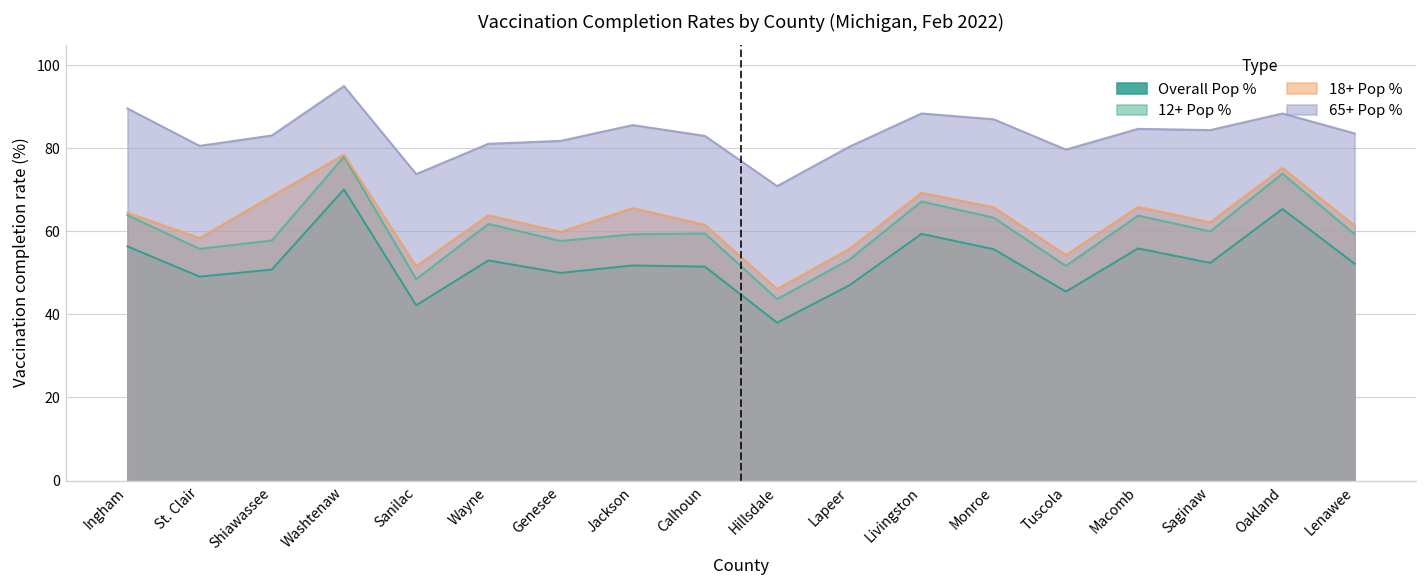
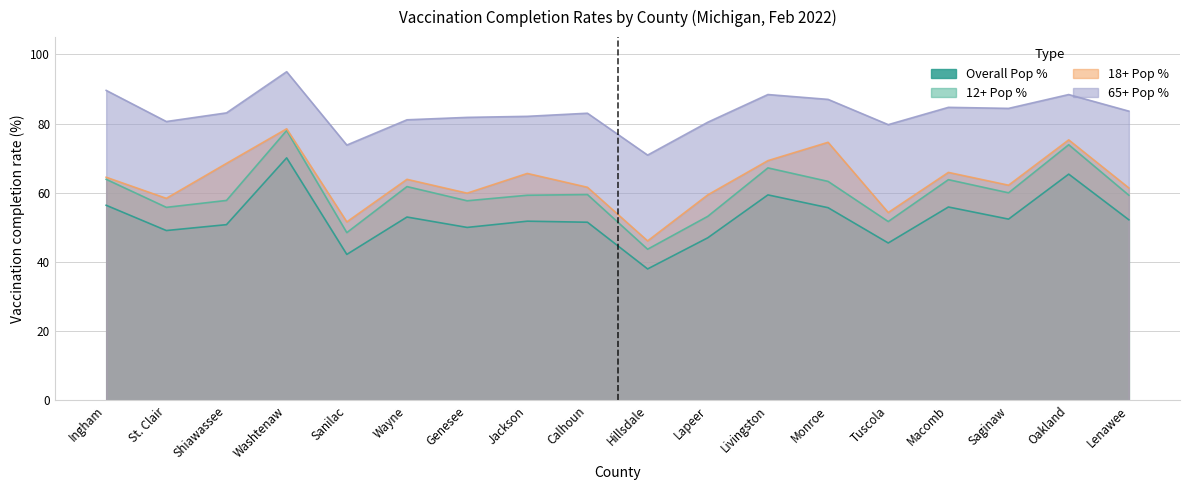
  {
    "18+ Pop %": {
      "St. Clair": 58,
      "Shiawassee": 69,
      "Sanilac": 52,
      "Wayne": 64,
      "Genesee": 60,
      "Jackson": 66,
      "Calhoun": 62,
      "Hillsdale": 46,
-     "Lapeer": 56,
+     "Lapeer": 59,
      "Livingston": 69,
-     "Monroe": 66,
+     "Monroe": 75,
      "Tuscola": 54,
      "Macomb": 66,
      "Saginaw": 62,
      "Oakland": 75,
      "Lenawee": 61
    },
    "65+ Pop %": {
      "Ingham": 90,
      "St. Clair": 81,
      "Shiawassee": 83,
      "Washtenaw": 95,
      "Sanilac": 74,
      "Wayne": 81,
      "Genesee": 82,
-     "Jackson": 86,
+     "Jackson": 82,
      "Calhoun": 83,
      "Hillsdale": 71,
      "Lapeer": 80,
      "Livingston": 88,
      "Monroe": 87,
      "Tuscola": 80,
      "Macomb": 85,
      "Saginaw": 84,
      "Oakland": 88,
      "Lenawee": 84
    }
  }
